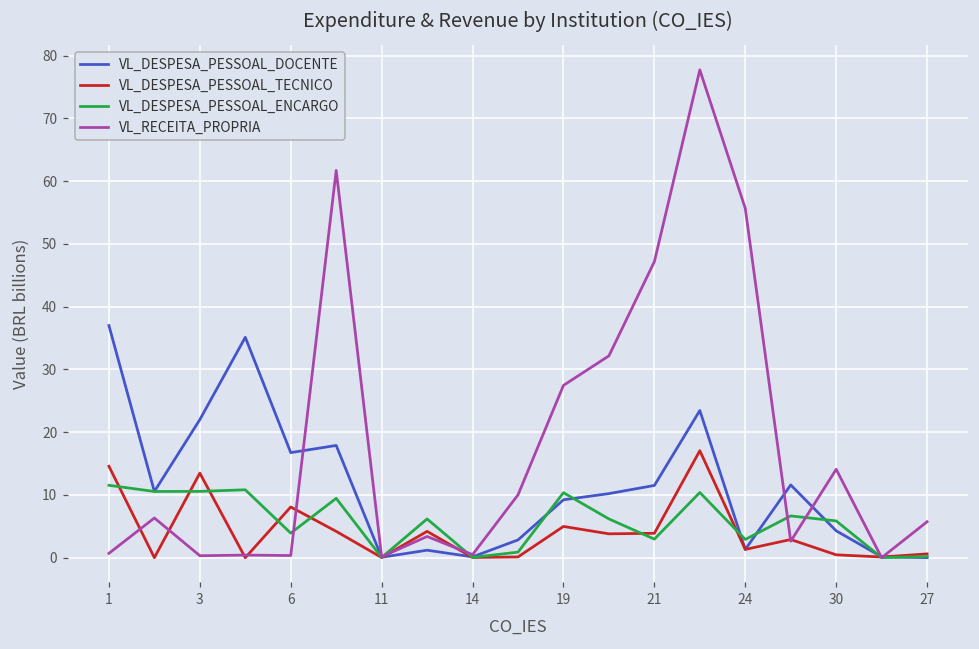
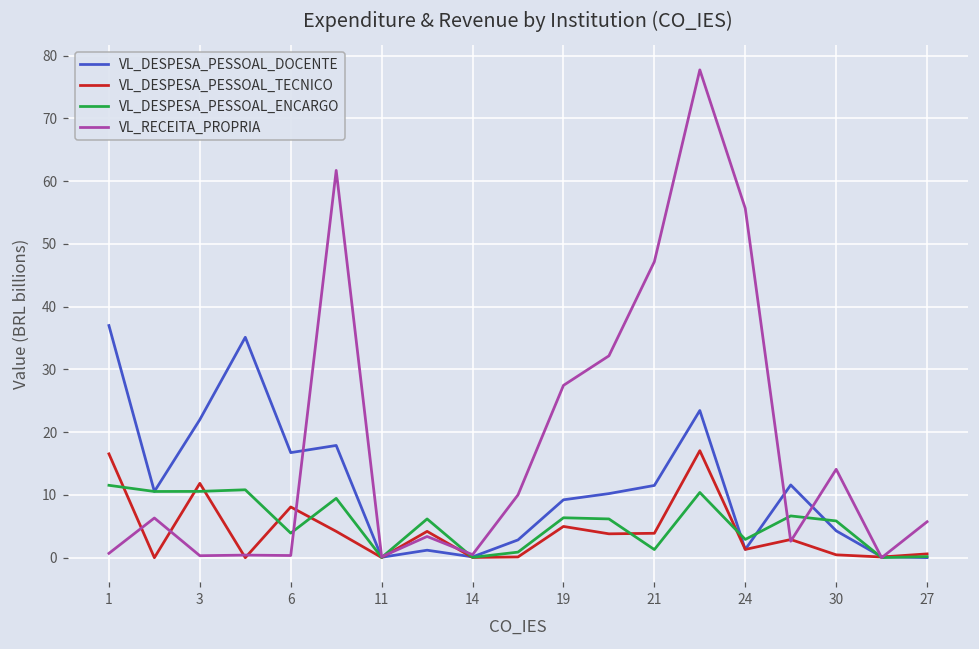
  {
    "VL_DESPESA_PESSOAL_DOCENTE": {
      "1": 37,
      "3": 22,
      "19": 9,
      "21": 12,
      "30": 4
    },
    "VL_DESPESA_PESSOAL_TECNICO": {
-     "1": 15,
-     "3": 13,
+     "1": 17,
+     "3": 12,
      "19": 5,
      "21": 4,
      "30": 0
    },
    "VL_DESPESA_PESSOAL_ENCARGO": {
      "1": 12,
      "3": 11,
-     "19": 10,
-     "21": 3,
+     "19": 6,
+     "21": 1,
      "24": 3,
      "30": 6
    },
    "VL_RECEITA_PROPRIA": {
      "1": 1,
      "3": 0,
      "19": 27,
      "21": 47,
      "24": 56,
      "30": 14,
      "27": 6
    }
  }
